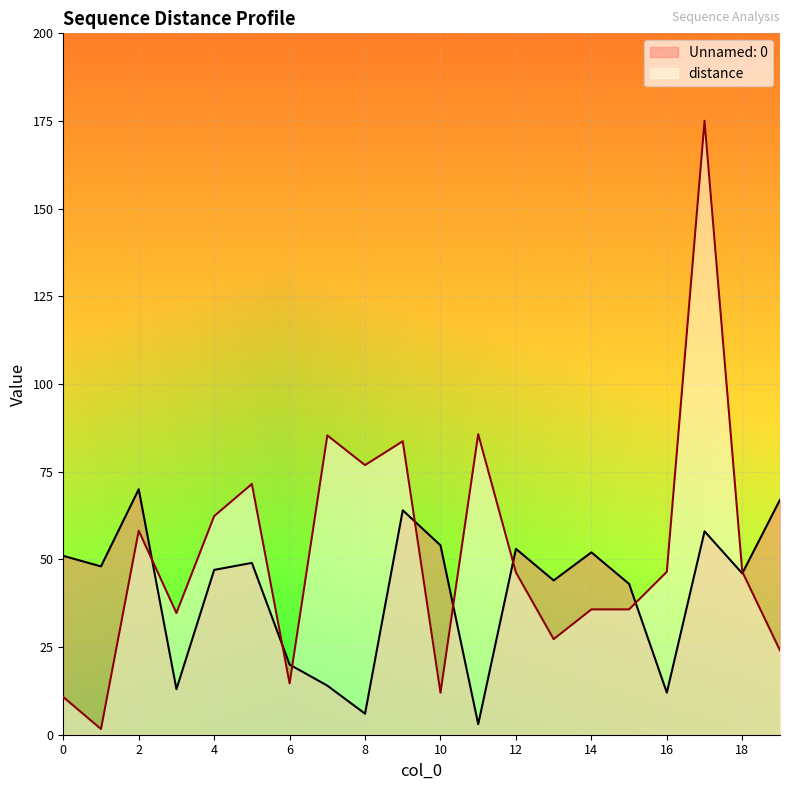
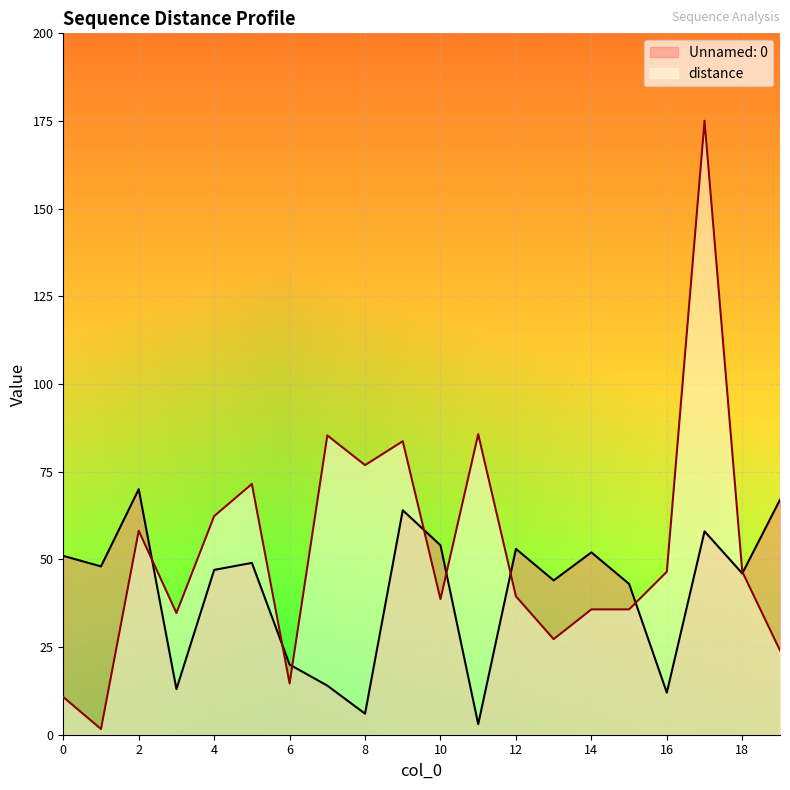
  {
    "Unnamed: 0": {
      "0": 51,
      "2": 70,
      "4": 47,
      "6": 20,
      "8": 6,
      "10": 54,
      "12": 53,
      "14": 52,
      "16": 12
    },
    "distance": {
      "0": 11,
      "2": 58,
      "4": 62,
      "6": 15,
      "8": 77,
-     "10": 12,
-     "12": 46,
+     "10": 39,
+     "12": 39,
      "14": 36,
      "16": 46
    }
  }
